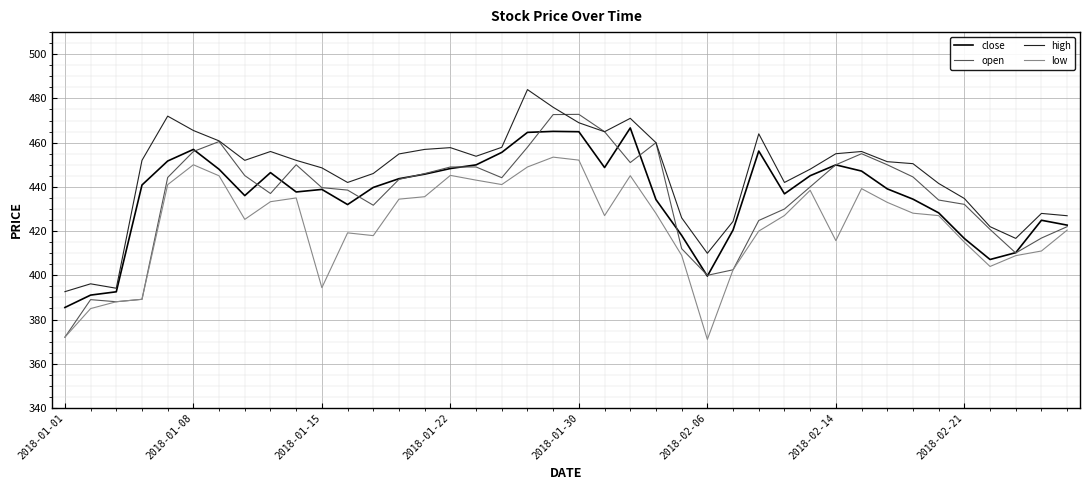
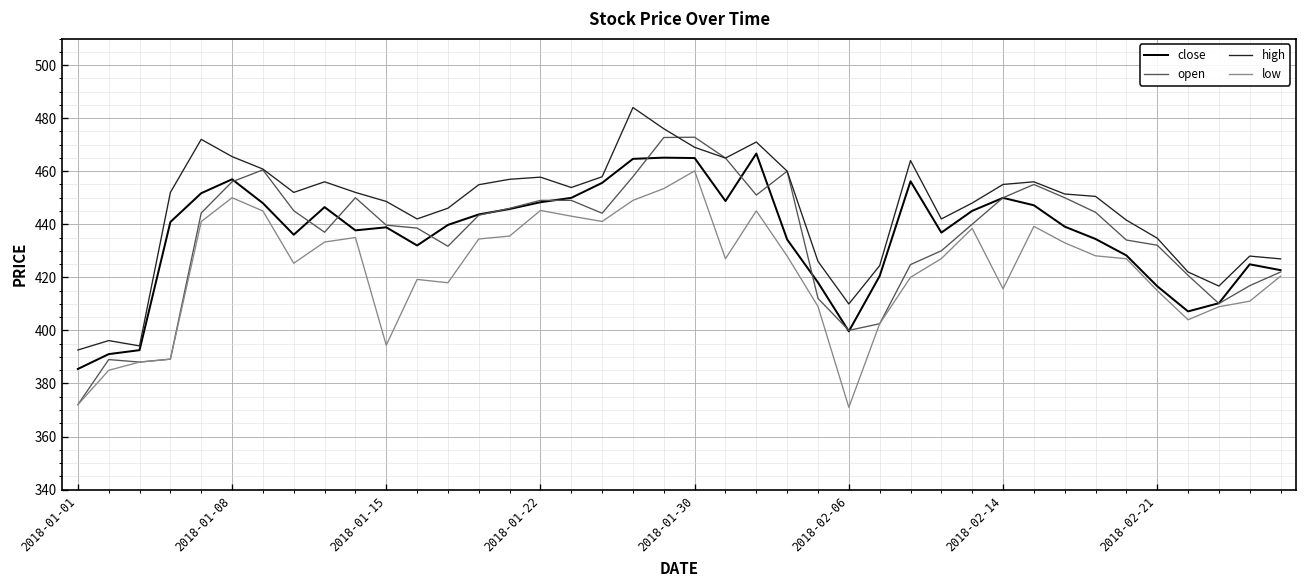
  {
    "open": {
      "2018-01-30": 473,
      "2018-02-21": 432
    },
    "low": {
      "2018-01-08": 450,
      "2018-01-15": 394,
      "2018-01-22": 445,
-     "2018-01-30": 452,
+     "2018-01-30": 460,
      "2018-02-06": 371,
      "2018-02-14": 416,
      "2018-02-21": 415
    }
  }
